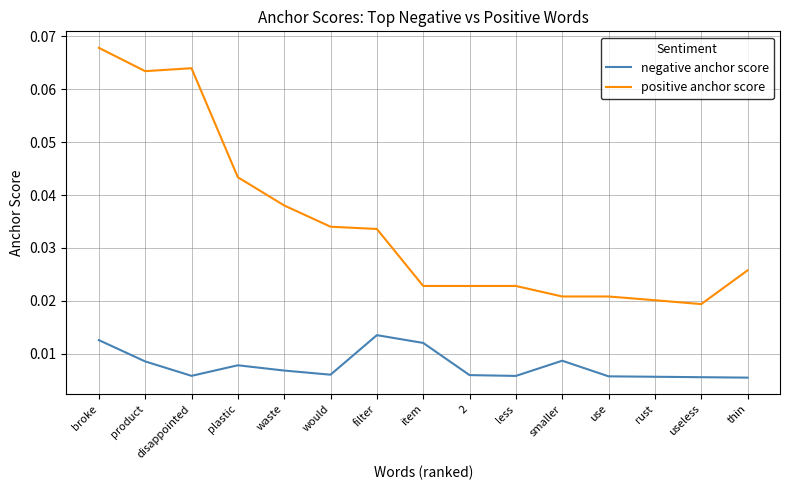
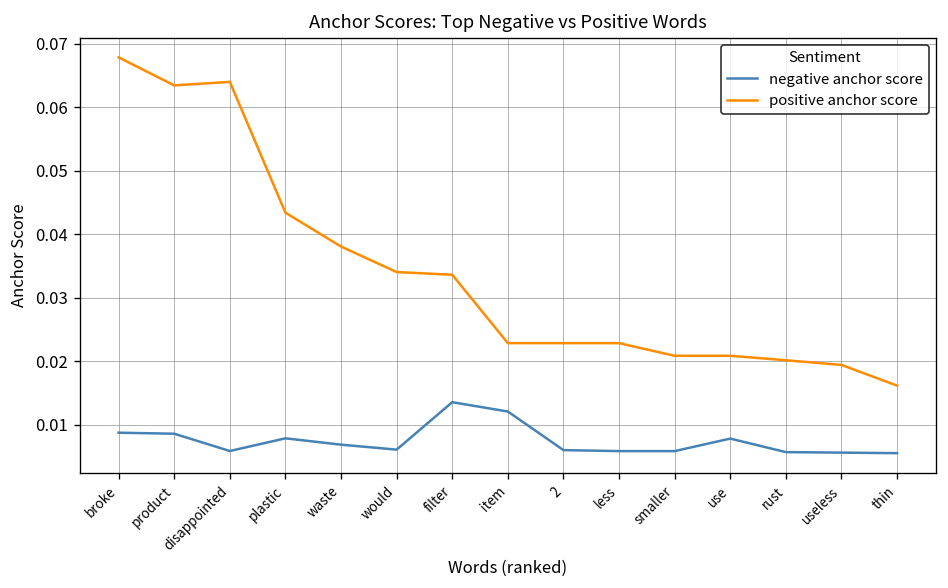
  {
    "negative anchor score": {
-     "broke": 0.013,
+     "broke": 0.009,
      "product": 0.009,
      "disappointed": 0.006,
      "plastic": 0.008,
      "waste": 0.007,
      "would": 0.006,
      "filter": 0.014,
      "item": 0.012,
      "2": 0.006,
      "less": 0.006,
-     "smaller": 0.009,
-     "use": 0.006,
+     "smaller": 0.006,
+     "use": 0.008,
      "rust": 0.006,
      "useless": 0.006,
      "thin": 0.005
    },
    "positive anchor score": {
      "broke": 0.068,
      "product": 0.063,
      "disappointed": 0.064,
      "plastic": 0.043,
      "waste": 0.038,
      "would": 0.034,
      "filter": 0.034,
      "item": 0.023,
      "2": 0.023,
      "less": 0.023,
      "smaller": 0.021,
      "use": 0.021,
      "rust": 0.020,
      "useless": 0.019,
-     "thin": 0.026
+     "thin": 0.016
    }
  }
